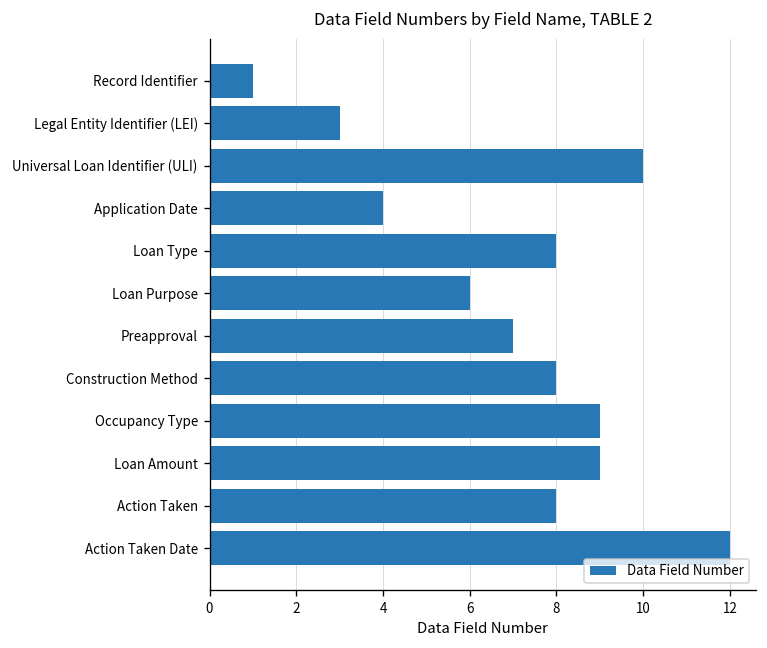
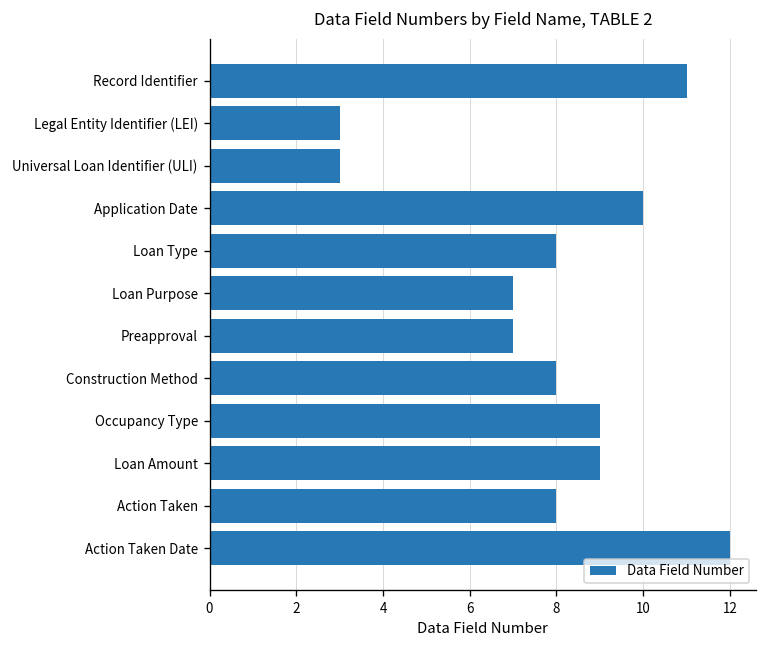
  {
-   "Record Identifier": 1,
+   "Record Identifier": 11,
    "Legal Entity Identifier (LEI)": 3,
-   "Universal Loan Identifier (ULI)": 10,
-   "Application Date": 4,
+   "Universal Loan Identifier (ULI)": 3,
+   "Application Date": 10,
    "Loan Type": 8,
-   "Loan Purpose": 6,
+   "Loan Purpose": 7,
    "Preapproval": 7,
    "Construction Method": 8,
    "Occupancy Type": 9,
    "Loan Amount": 9,
    "Action Taken": 8,
    "Action Taken Date": 12
  }
